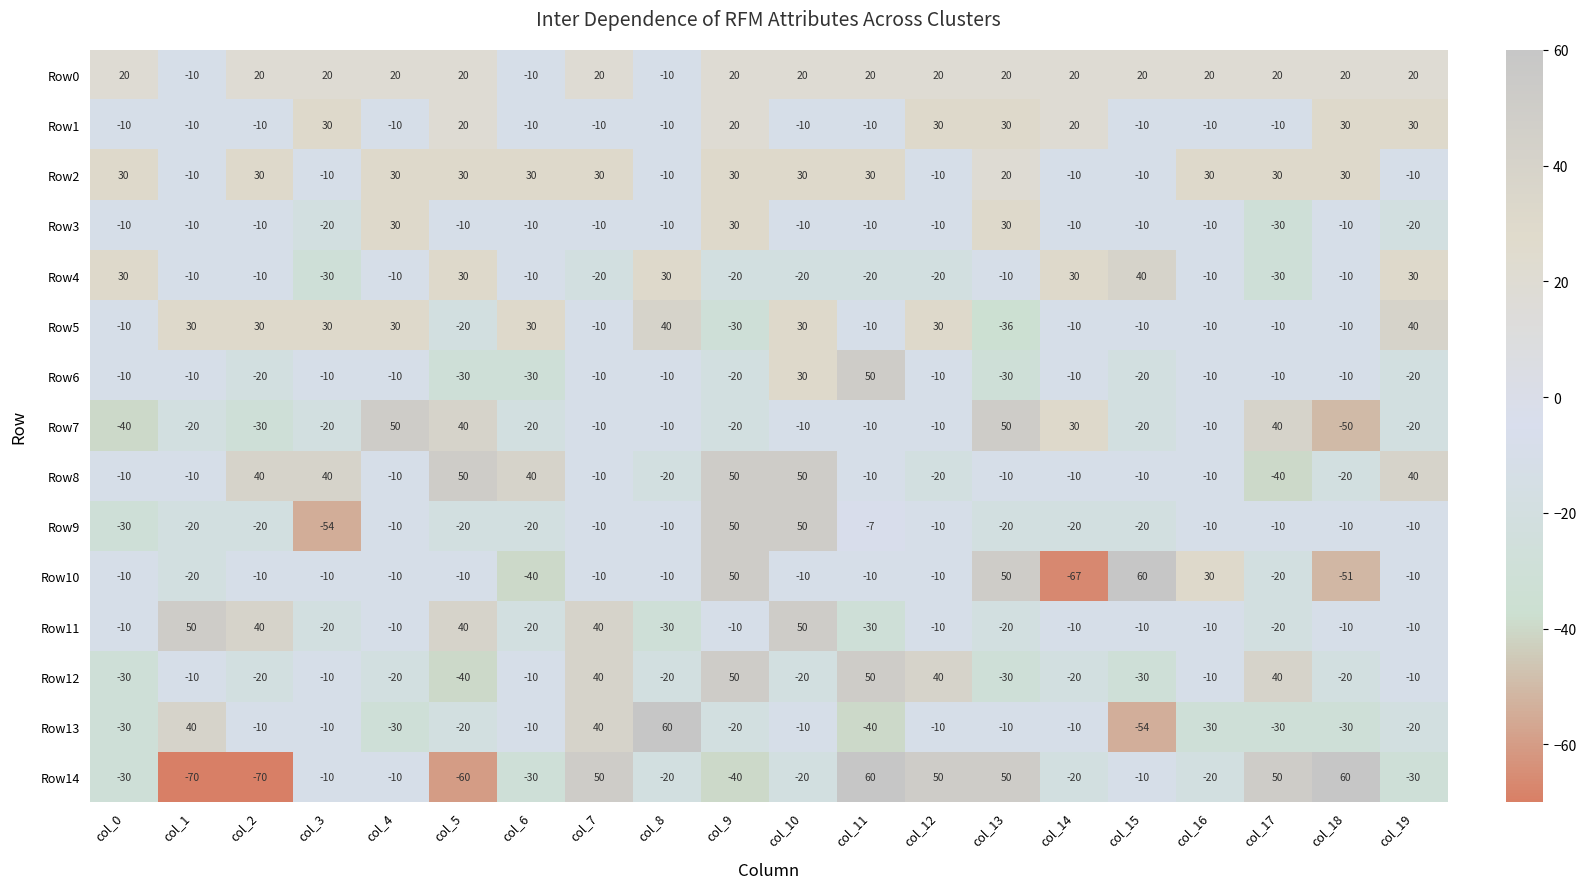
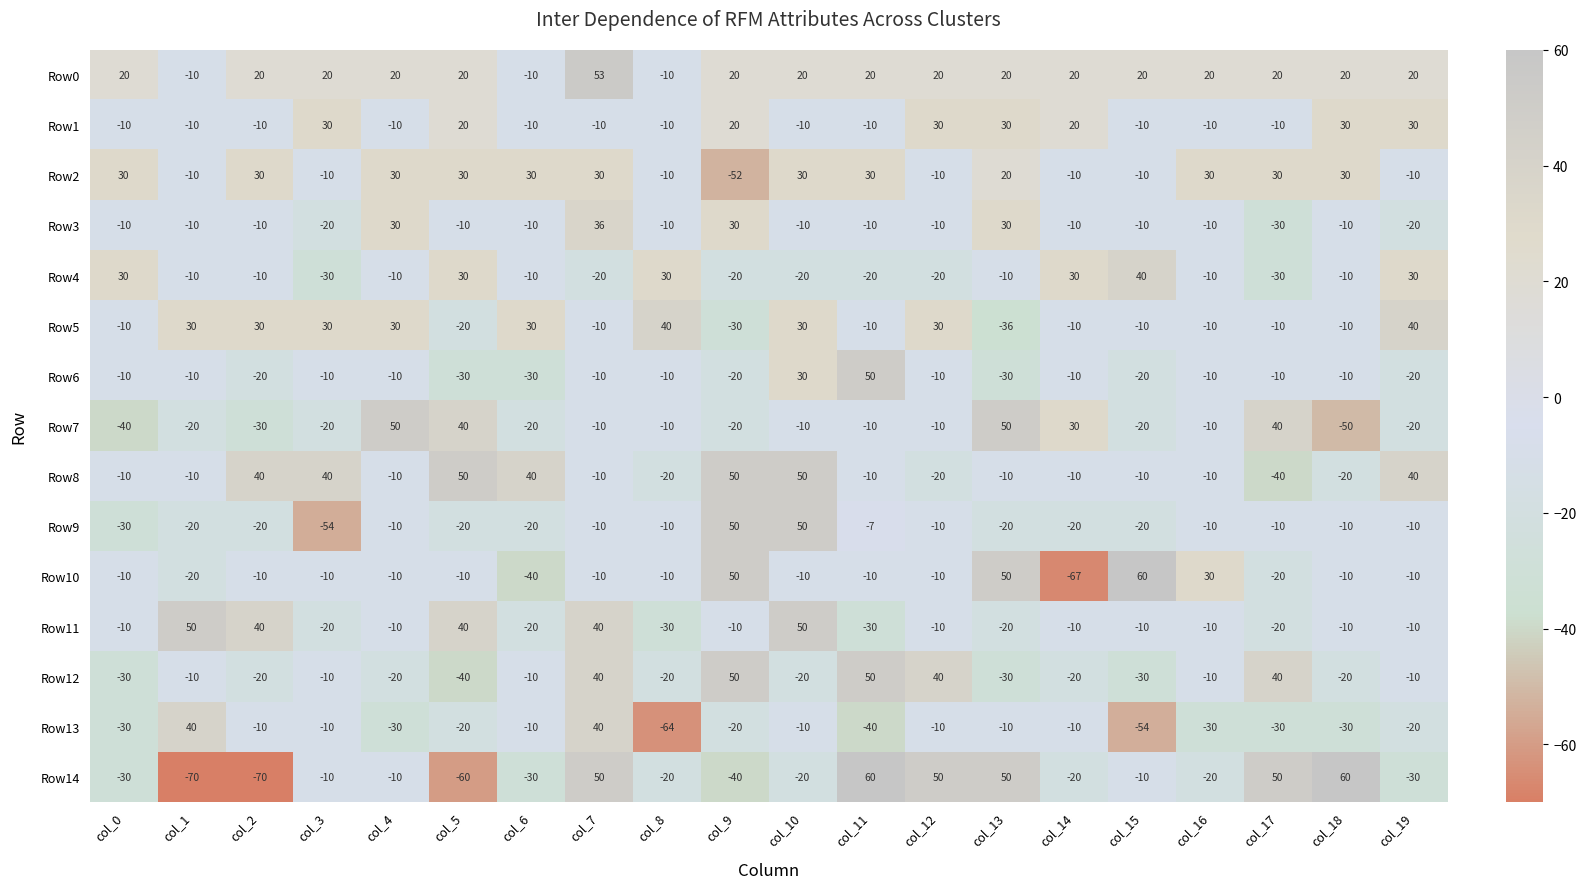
  {
    "Row0": {
      "col_0": 20,
      "col_1": -10,
      "col_2": 20,
      "col_3": 20,
      "col_4": 20,
      "col_5": 20,
      "col_6": -10,
-     "col_7": 20,
+     "col_7": 53,
      "col_8": -10,
      "col_9": 20,
      "col_10": 20,
      "col_11": 20,
      "col_12": 20,
      "col_13": 20,
      "col_14": 20,
      "col_15": 20,
      "col_16": 20,
      "col_17": 20,
      "col_18": 20,
      "col_19": 20
    },
    "Row2": {
      "col_0": 30,
      "col_1": -10,
      "col_2": 30,
      "col_3": -10,
      "col_4": 30,
      "col_5": 30,
      "col_6": 30,
      "col_7": 30,
      "col_8": -10,
-     "col_9": 30,
+     "col_9": -52,
      "col_10": 30,
      "col_11": 30,
      "col_12": -10,
      "col_13": 20,
      "col_14": -10,
      "col_15": -10,
      "col_16": 30,
      "col_17": 30,
      "col_18": 30,
      "col_19": -10
    },
    "Row3": {
      "col_0": -10,
      "col_1": -10,
      "col_2": -10,
      "col_3": -20,
      "col_4": 30,
      "col_5": -10,
      "col_6": -10,
-     "col_7": -10,
+     "col_7": 36,
      "col_8": -10,
      "col_9": 30,
      "col_10": -10,
      "col_11": -10,
      "col_12": -10,
      "col_13": 30,
      "col_14": -10,
      "col_15": -10,
      "col_16": -10,
      "col_17": -30,
      "col_18": -10,
      "col_19": -20
    },
    "Row10": {
      "col_0": -10,
      "col_1": -20,
      "col_2": -10,
      "col_3": -10,
      "col_4": -10,
      "col_5": -10,
      "col_6": -40,
      "col_7": -10,
      "col_8": -10,
      "col_9": 50,
      "col_10": -10,
      "col_11": -10,
      "col_12": -10,
      "col_13": 50,
      "col_14": -67,
      "col_15": 60,
      "col_16": 30,
      "col_17": -20,
-     "col_18": -51,
+     "col_18": -10,
      "col_19": -10
    },
    "Row13": {
      "col_0": -30,
      "col_1": 40,
      "col_2": -10,
      "col_3": -10,
      "col_4": -30,
      "col_5": -20,
      "col_6": -10,
      "col_7": 40,
-     "col_8": 60,
+     "col_8": -64,
      "col_9": -20,
      "col_10": -10,
      "col_11": -40,
      "col_12": -10,
      "col_13": -10,
      "col_14": -10,
      "col_15": -54,
      "col_16": -30,
      "col_17": -30,
      "col_18": -30,
      "col_19": -20
    }
  }
